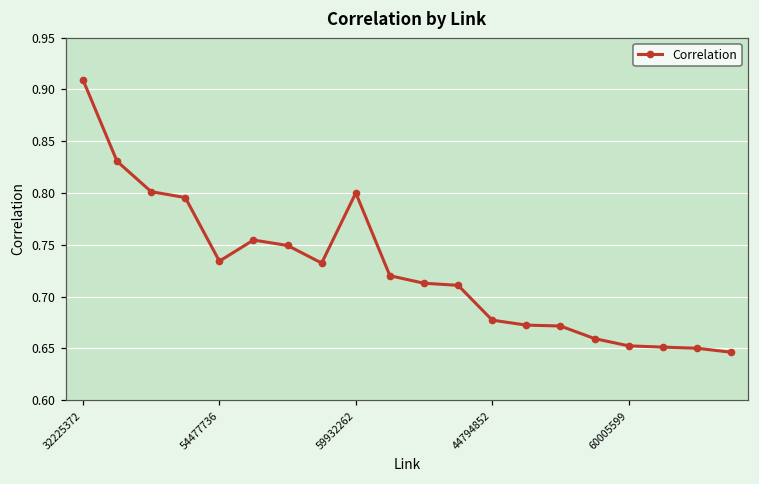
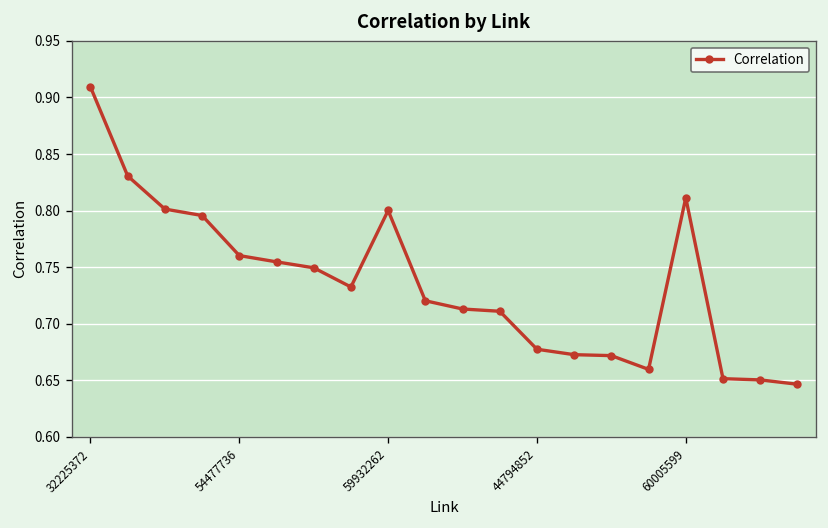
  {
    "32225372": 0.91,
-   "54477736": 0.73,
+   "54477736": 0.76,
    "59932262": 0.80,
    "44794852": 0.68,
-   "60005599": 0.65
+   "60005599": 0.81
  }
